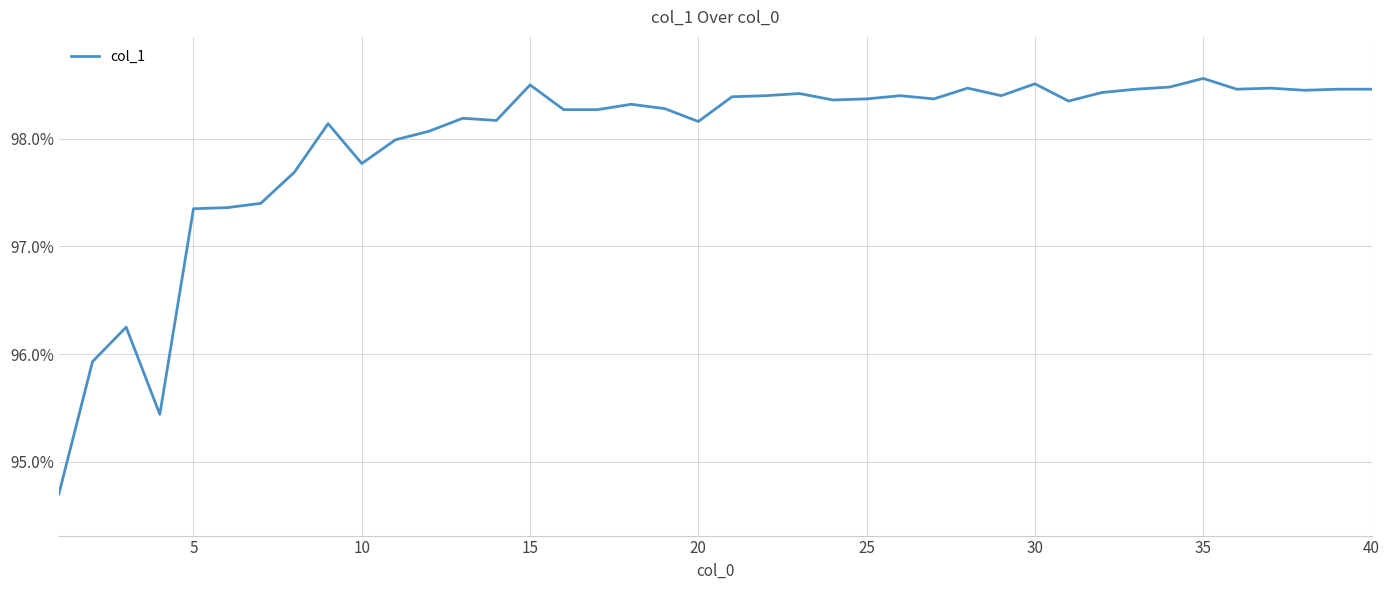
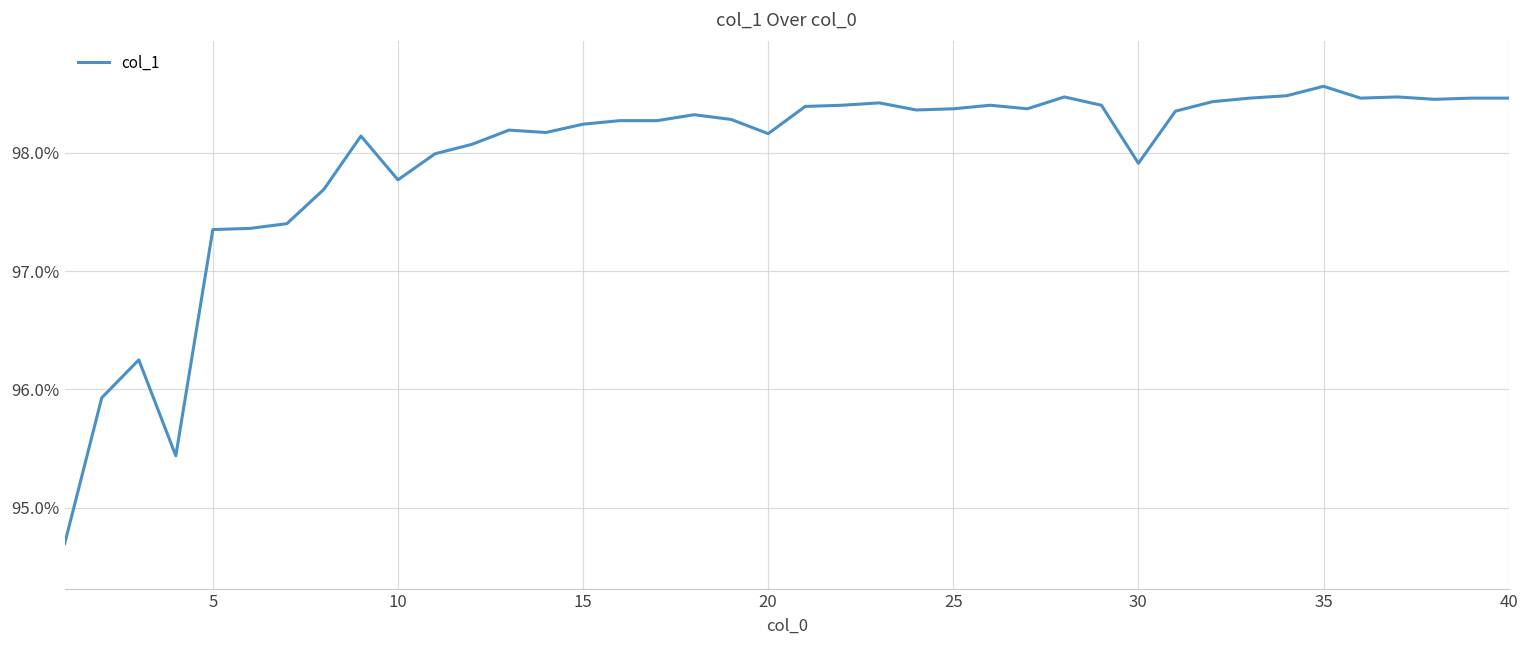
  {
    "5": "97.35%",
    "10": "97.77%",
-   "15": "98.50%",
+   "15": "98.24%",
    "20": "98.16%",
    "25": "98.37%",
-   "30": "98.51%",
+   "30": "97.91%",
    "35": "98.56%",
    "40": "98.46%"
  }
